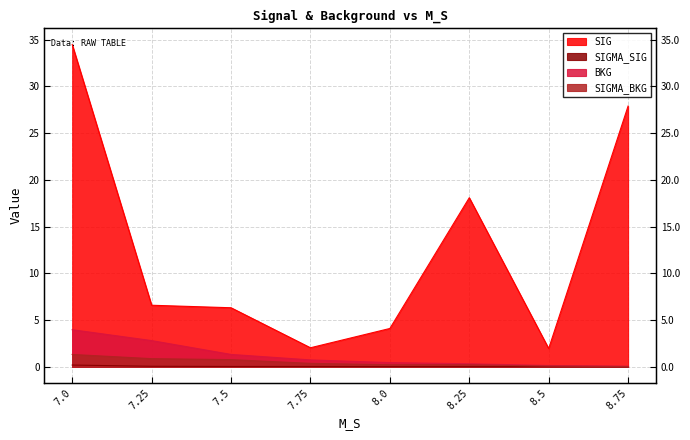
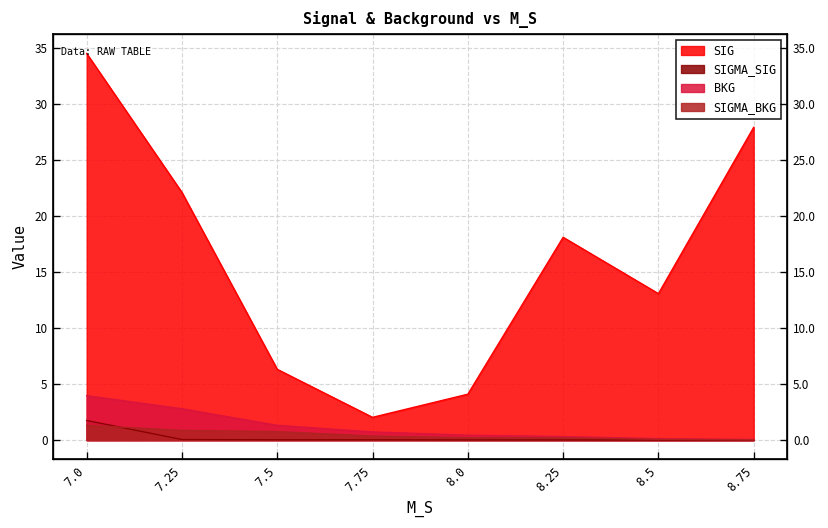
  {
    "SIG": {
      "7.0": 34,
-     "7.25": 7,
+     "7.25": 22,
      "7.5": 6,
      "7.75": 2,
      "8.0": 4,
      "8.25": 18,
-     "8.5": 2,
+     "8.5": 13,
      "8.75": 28
    },
    "SIGMA_SIG": {
-     "7.0": 0,
+     "7.0": 2,
      "7.25": 0,
      "7.5": 0,
      "7.75": 0
    }
  }
